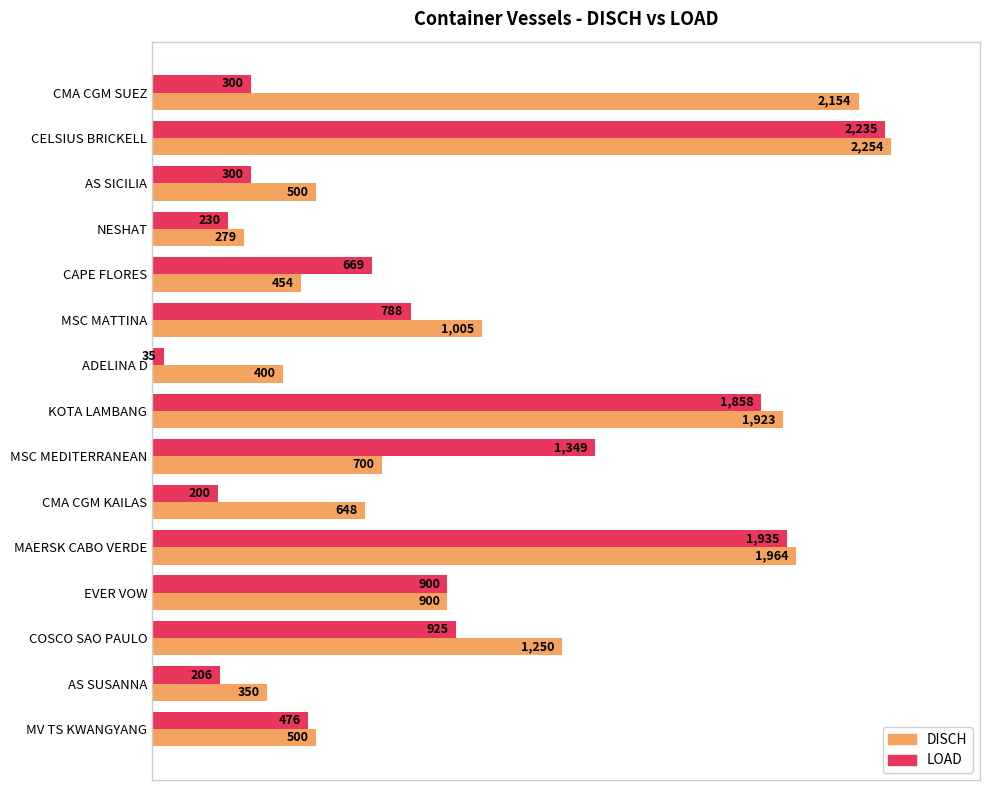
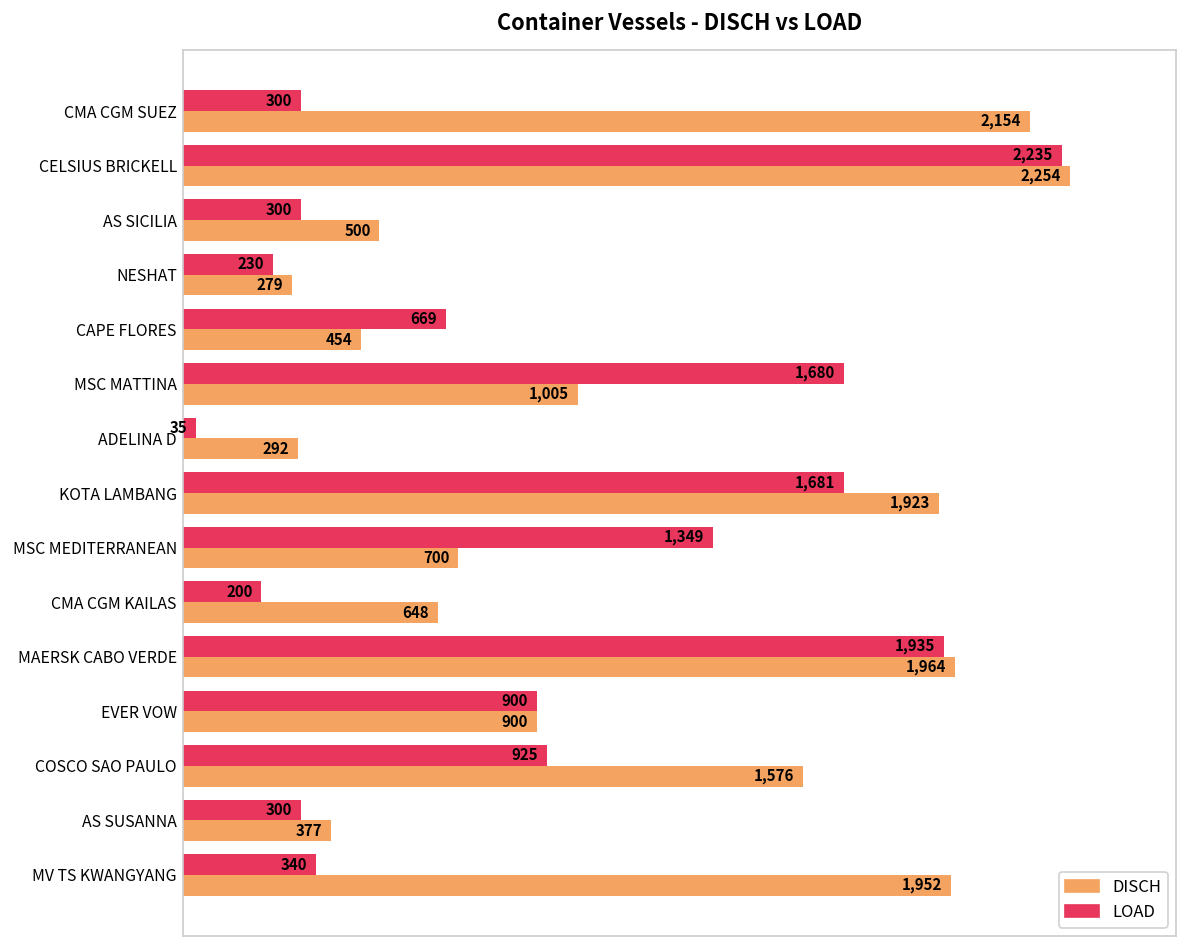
  {
    "DISCH": {
      "CMA CGM SUEZ": "2,154",
      "CELSIUS BRICKELL": "2,254",
      "AS SICILIA": "500",
      "NESHAT": "279",
      "CAPE FLORES": "454",
      "MSC MATTINA": "1,005",
-     "ADELINA D": "400",
+     "ADELINA D": "292",
      "KOTA LAMBANG": "1,923",
      "MSC MEDITERRANEAN": "700",
      "CMA CGM KAILAS": "648",
      "MAERSK CABO VERDE": "1,964",
      "EVER VOW": "900",
-     "COSCO SAO PAULO": "1,250",
-     "AS SUSANNA": "350",
-     "MV TS KWANGYANG": "500"
+     "COSCO SAO PAULO": "1,576",
+     "AS SUSANNA": "377",
+     "MV TS KWANGYANG": "1,952"
    },
    "LOAD": {
      "CMA CGM SUEZ": "300",
      "CELSIUS BRICKELL": "2,235",
      "AS SICILIA": "300",
      "NESHAT": "230",
      "CAPE FLORES": "669",
-     "MSC MATTINA": "788",
+     "MSC MATTINA": "1,680",
      "ADELINA D": "35",
-     "KOTA LAMBANG": "1,858",
+     "KOTA LAMBANG": "1,681",
      "MSC MEDITERRANEAN": "1,349",
      "CMA CGM KAILAS": "200",
      "MAERSK CABO VERDE": "1,935",
      "EVER VOW": "900",
      "COSCO SAO PAULO": "925",
-     "AS SUSANNA": "206",
-     "MV TS KWANGYANG": "476"
+     "AS SUSANNA": "300",
+     "MV TS KWANGYANG": "340"
    }
  }
